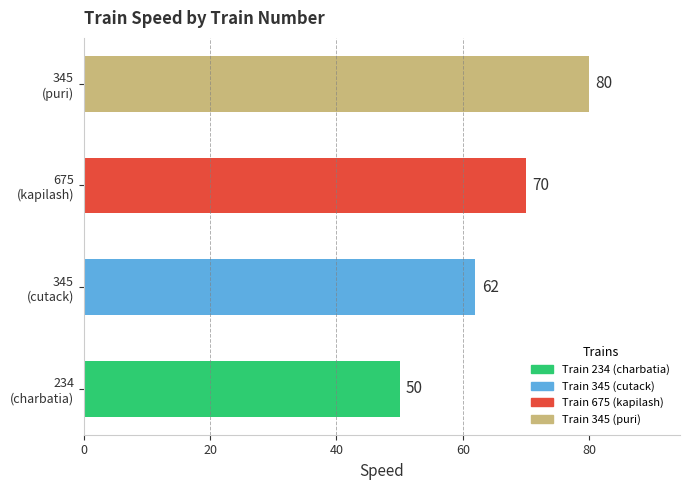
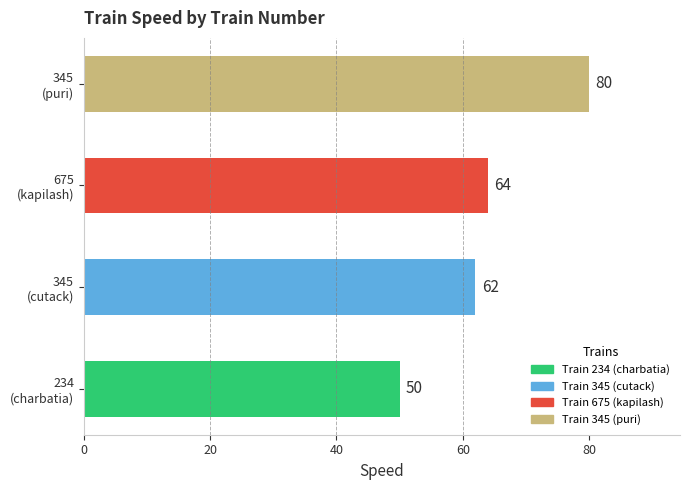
  {
    "345 (puri)": 80,
-   "675 (kapilash)": 70,
+   "675 (kapilash)": 64,
    "345 (cutack)": 62,
    "234 (charbatia)": 50
  }
